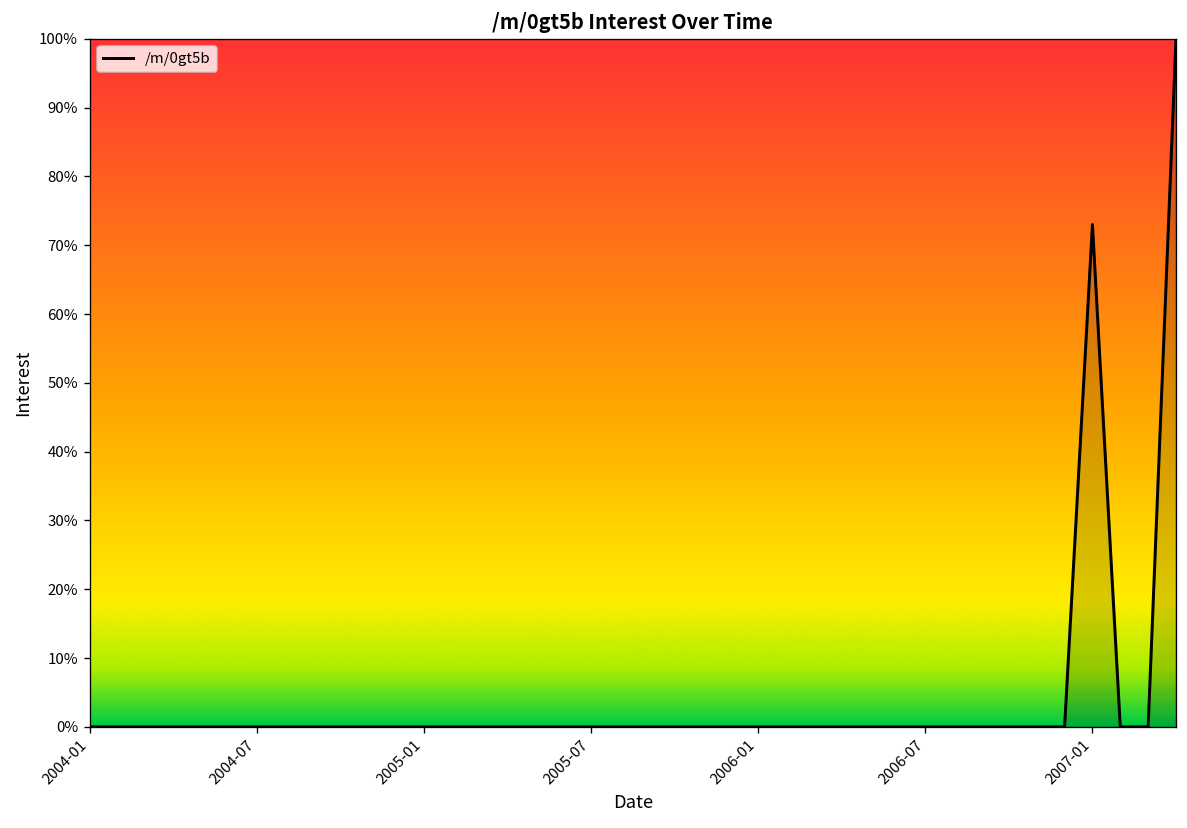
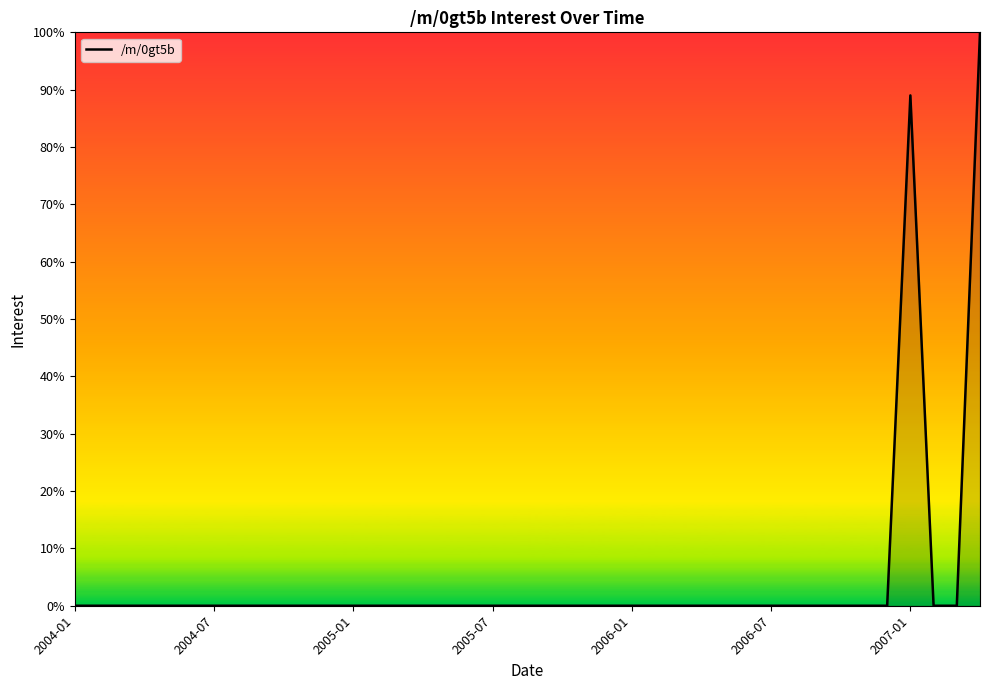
  {
    "2004-01": "0%",
    "2004-07": "0%",
    "2005-01": "0%",
    "2005-07": "0%",
    "2006-01": "0%",
    "2006-07": "0%",
-   "2007-01": "73%"
+   "2007-01": "89%"
  }
